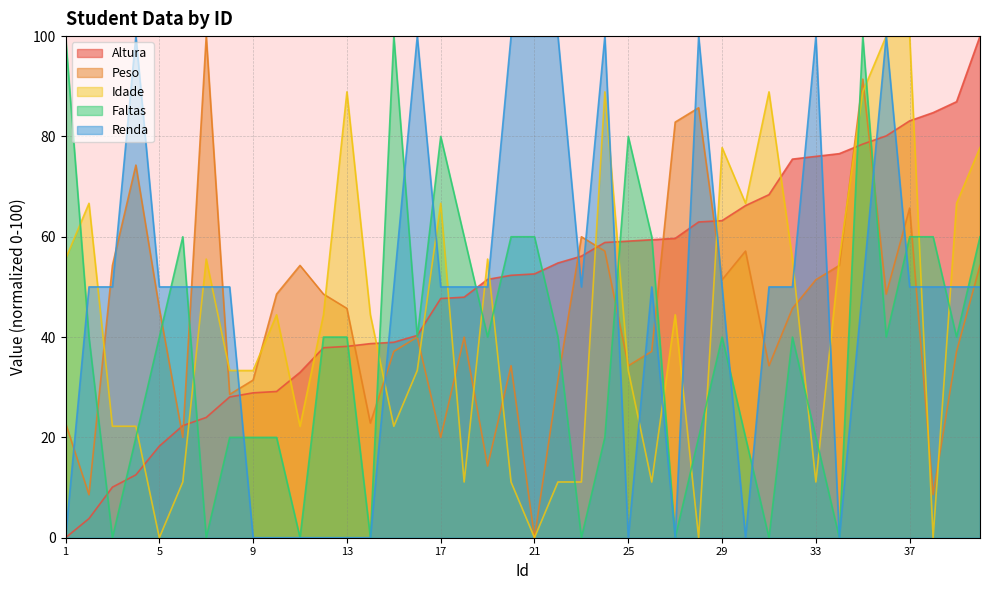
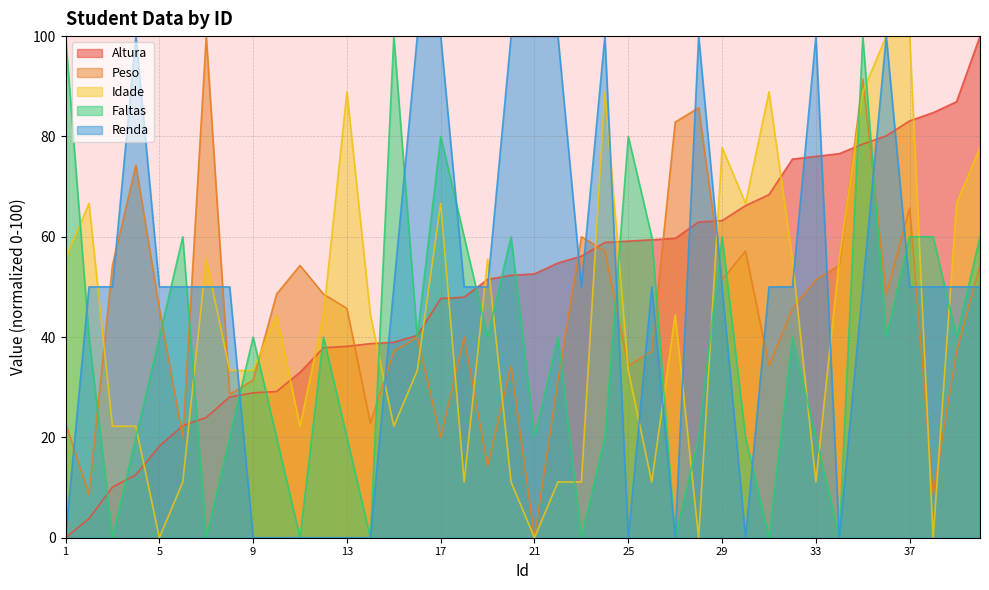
  {
    "Faltas": {
      "1": 100,
      "5": 40,
-     "9": 20,
-     "13": 40,
+     "9": 40,
+     "13": 20,
      "17": 80,
-     "21": 60,
+     "21": 20,
      "25": 80,
-     "29": 40,
+     "29": 60,
      "33": 20,
      "37": 60
    },
    "Renda": {
      "5": 50,
      "9": 0,
      "13": 0,
-     "17": 50,
+     "17": 100,
      "21": 100,
      "25": 0,
      "29": 50,
      "33": 100,
      "37": 50
    }
  }
